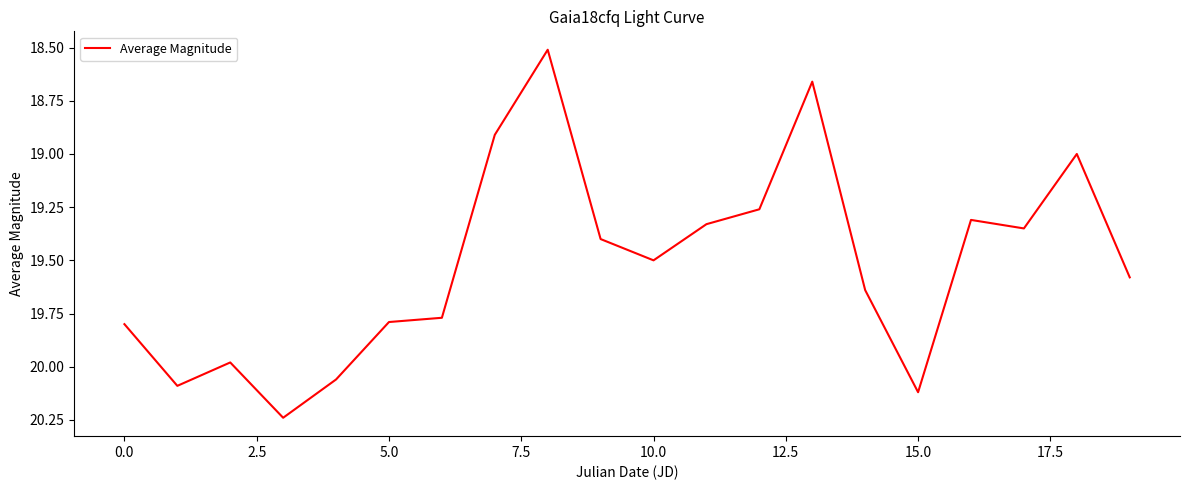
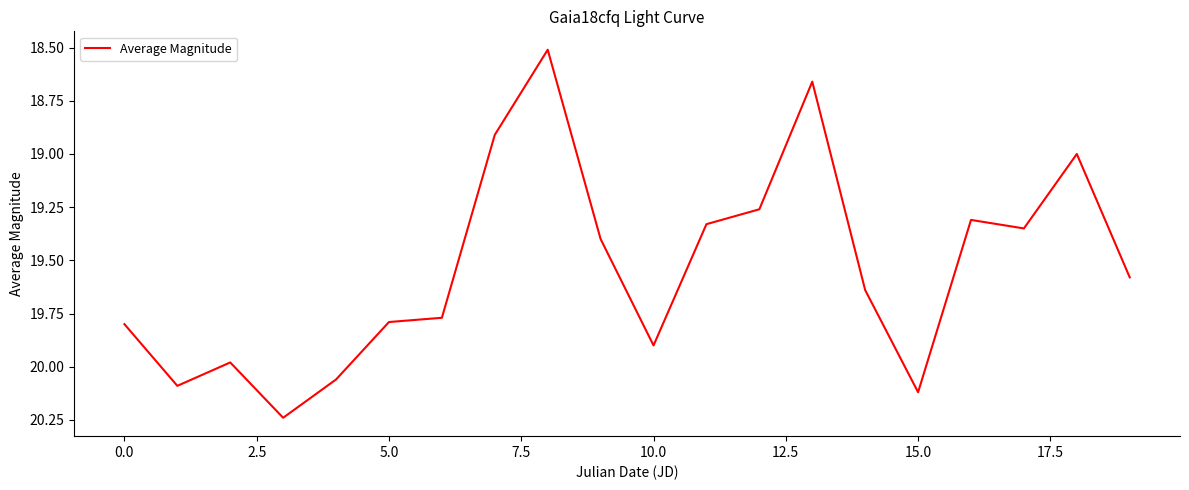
  {
    "0.0": 19.8,
    "5.0": 19.8,
-   "10.0": 19.5,
+   "10.0": 19.9,
    "15.0": 20.12
  }
